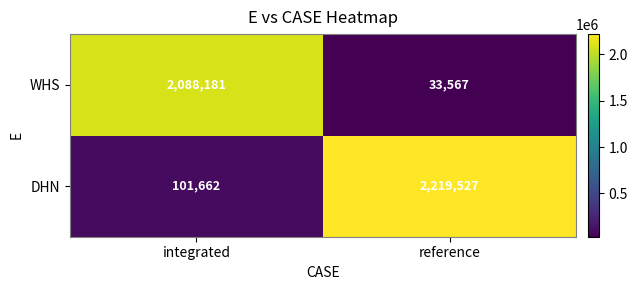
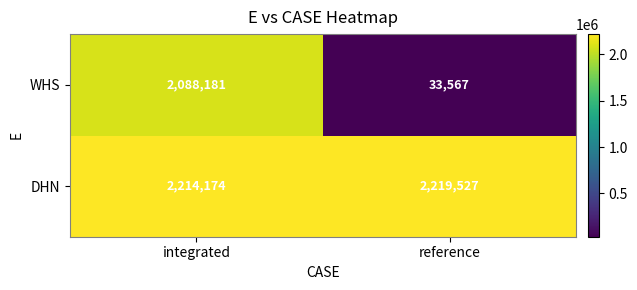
  {
    "WHS": {
      "integrated": "2,088,181",
      "reference": "33,567"
    },
    "DHN": {
-     "integrated": "101,662",
+     "integrated": "2,214,174",
      "reference": "2,219,527"
    }
  }
